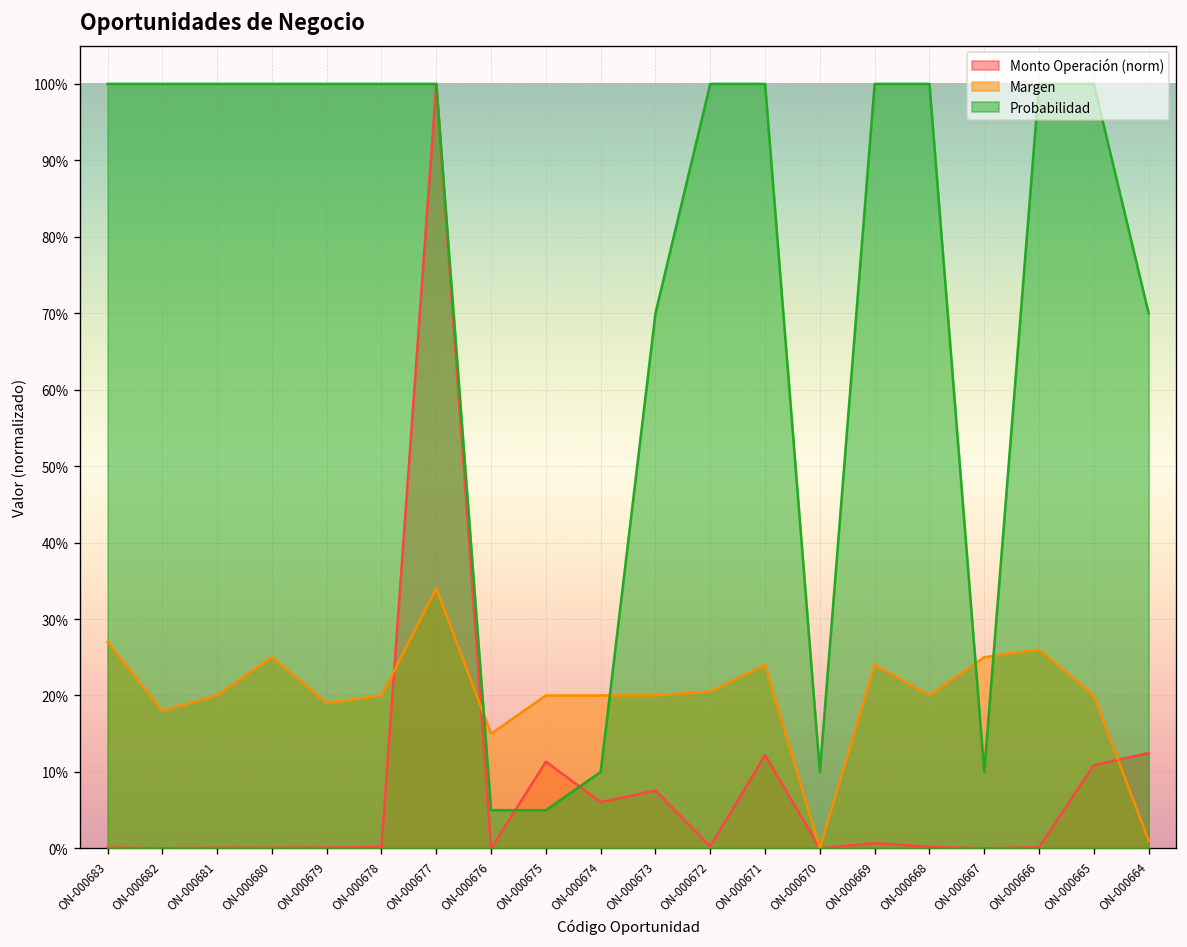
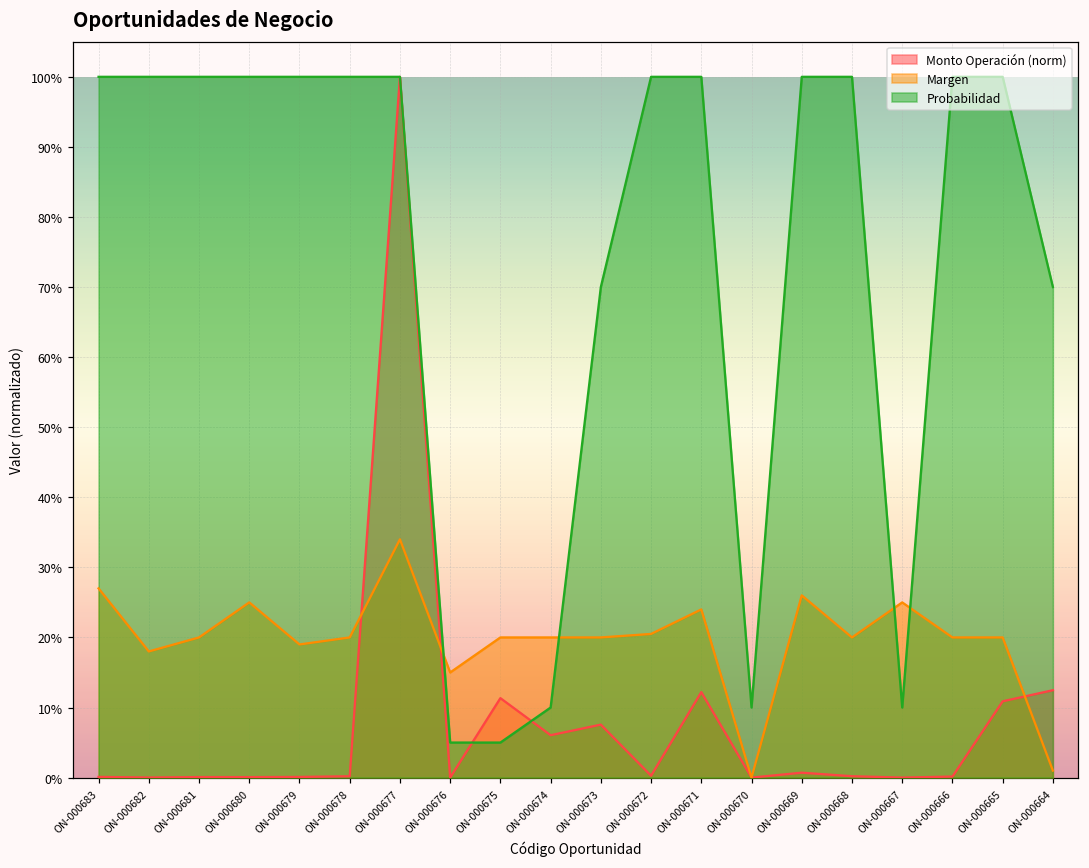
  {
    "Monto Operación (norm)": {
      "ON-000683": "0%",
      "ON-000682": "0%",
      "ON-000681": "0%",
      "ON-000680": "0%",
      "ON-000679": "0%",
      "ON-000678": "0%",
      "ON-000676": "0%",
      "ON-000675": "11%",
      "ON-000674": "6%",
      "ON-000673": "8%",
      "ON-000672": "0%",
      "ON-000671": "12%",
      "ON-000669": "1%",
      "ON-000668": "0%",
      "ON-000667": "0%",
      "ON-000666": "0%",
      "ON-000665": "11%",
      "ON-000664": "12%"
    },
    "Margen": {
      "ON-000683": "27%",
      "ON-000682": "18%",
      "ON-000681": "20%",
      "ON-000680": "25%",
      "ON-000679": "19%",
      "ON-000678": "20%",
      "ON-000677": "34%",
      "ON-000676": "15%",
      "ON-000675": "20%",
      "ON-000674": "20%",
      "ON-000673": "20%",
      "ON-000672": "21%",
      "ON-000671": "24%",
-     "ON-000669": "24%",
+     "ON-000669": "26%",
      "ON-000668": "20%",
      "ON-000667": "25%",
-     "ON-000666": "26%",
+     "ON-000666": "20%",
      "ON-000665": "20%",
      "ON-000664": "1%"
    },
    "Probabilidad": {
      "ON-000683": "100%",
      "ON-000682": "100%",
      "ON-000681": "100%",
      "ON-000680": "100%",
      "ON-000679": "100%",
      "ON-000678": "100%",
      "ON-000676": "5%",
      "ON-000675": "5%",
      "ON-000674": "10%",
      "ON-000673": "70%",
      "ON-000672": "100%",
      "ON-000671": "100%",
      "ON-000670": "10%",
      "ON-000669": "100%",
      "ON-000668": "100%",
      "ON-000667": "10%",
      "ON-000664": "70%"
    }
  }
